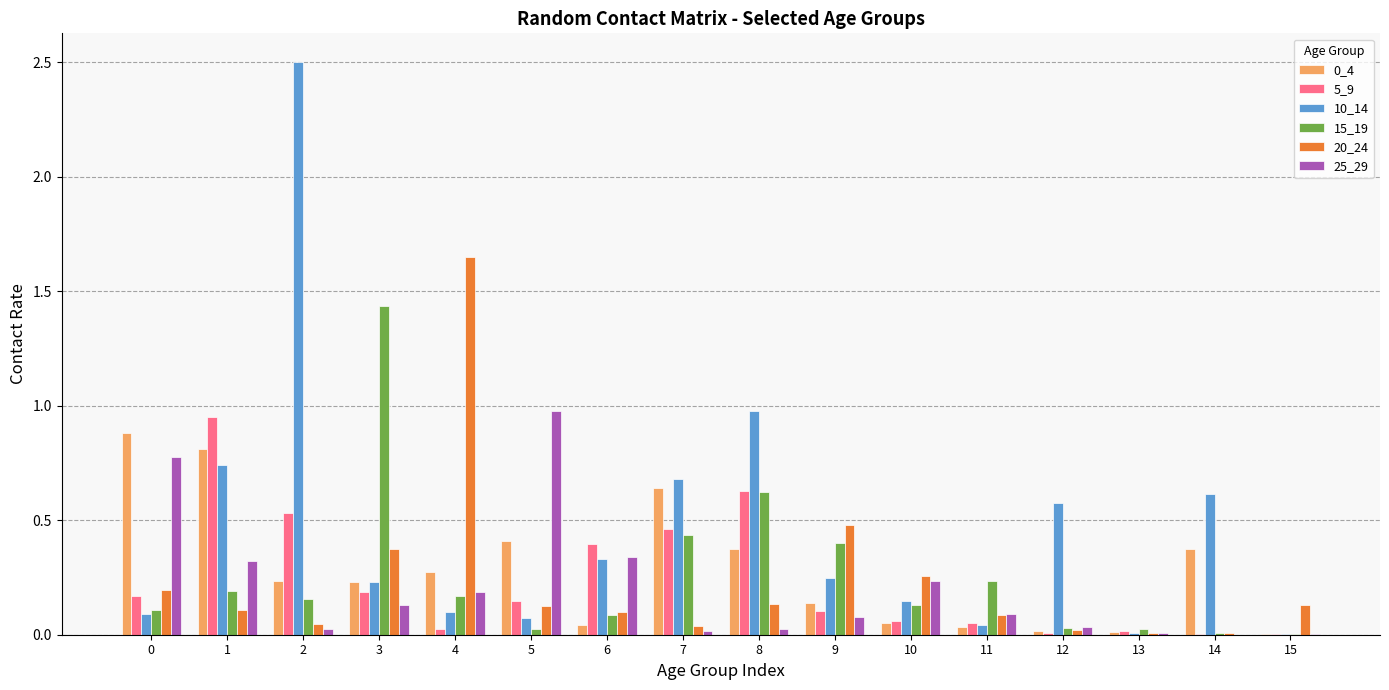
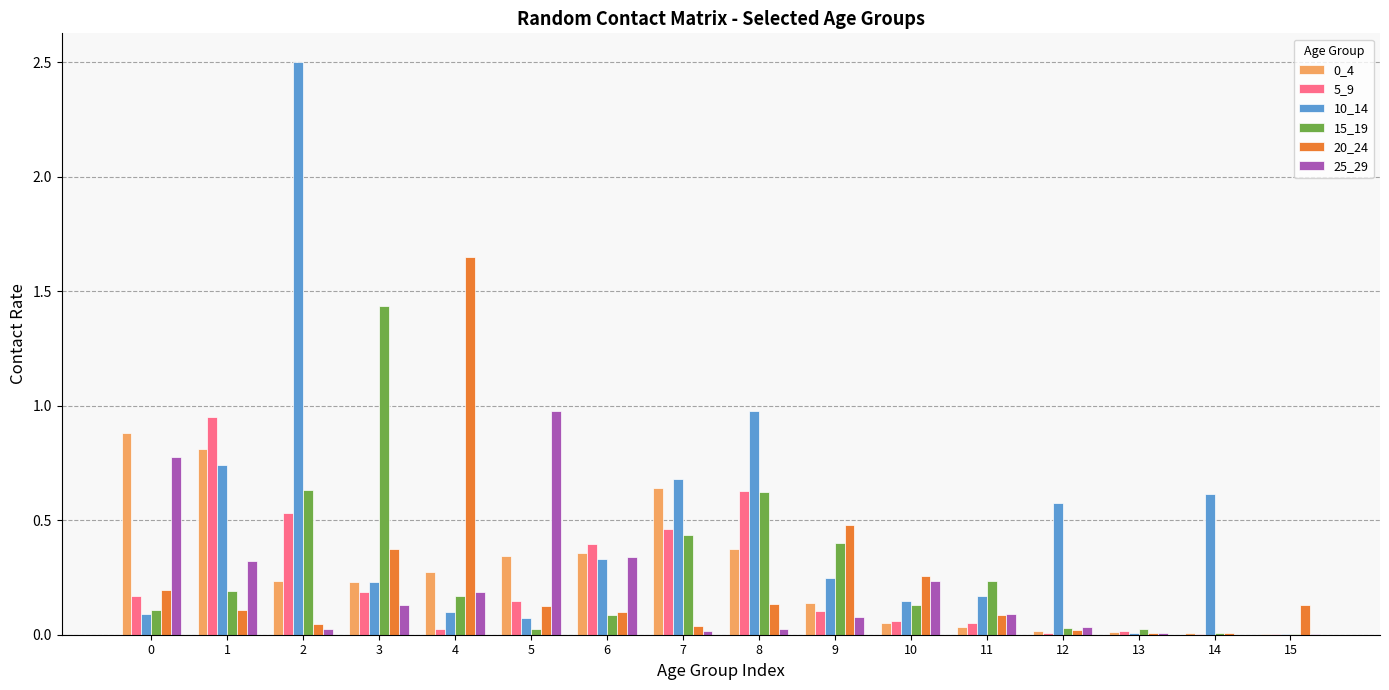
  {
    "0_4": {
      "0": 0.88,
      "1": 0.81,
      "2": 0.23,
      "3": 0.23,
      "4": 0.27,
-     "5": 0.41,
-     "6": 0.04,
+     "5": 0.34,
+     "6": 0.36,
      "7": 0.64,
      "8": 0.38,
      "9": 0.14,
      "10": 0.05,
      "11": 0.03,
      "12": 0.01,
      "13": 0.01,
-     "14": 0.37
+     "14": 0.01
    },
    "5_9": {
      "0": 0.17,
      "1": 0.95,
      "2": 0.53,
      "3": 0.19,
      "4": 0.03,
      "5": 0.15,
      "6": 0.40,
      "7": 0.46,
      "8": 0.63,
      "9": 0.10,
      "10": 0.06,
      "11": 0.05,
      "13": 0.02
    },
    "10_14": {
      "0": 0.09,
      "1": 0.74,
      "2": 2.50,
      "3": 0.23,
      "4": 0.10,
      "5": 0.07,
      "6": 0.33,
      "7": 0.68,
      "8": 0.97,
      "9": 0.25,
      "10": 0.15,
-     "11": 0.04,
+     "11": 0.17,
      "12": 0.58,
      "14": 0.61
    },
    "15_19": {
      "0": 0.11,
      "1": 0.19,
-     "2": 0.15,
+     "2": 0.63,
      "3": 1.44,
      "4": 0.17,
      "5": 0.02,
      "6": 0.09,
      "7": 0.44,
      "8": 0.62,
      "9": 0.40,
      "10": 0.13,
      "11": 0.24,
      "12": 0.03,
      "13": 0.03
    },
    "20_24": {
      "0": 0.20,
      "1": 0.11,
      "2": 0.05,
      "3": 0.38,
      "4": 1.65,
      "5": 0.13,
      "6": 0.10,
      "7": 0.04,
      "8": 0.13,
      "9": 0.48,
      "10": 0.26,
      "11": 0.09,
      "12": 0.02,
      "15": 0.13
    },
    "25_29": {
      "0": 0.77,
      "1": 0.32,
      "2": 0.02,
      "3": 0.13,
      "4": 0.18,
      "5": 0.98,
      "6": 0.34,
      "7": 0.02,
      "8": 0.03,
      "9": 0.08,
      "10": 0.24,
      "11": 0.09,
      "12": 0.03
    }
  }
